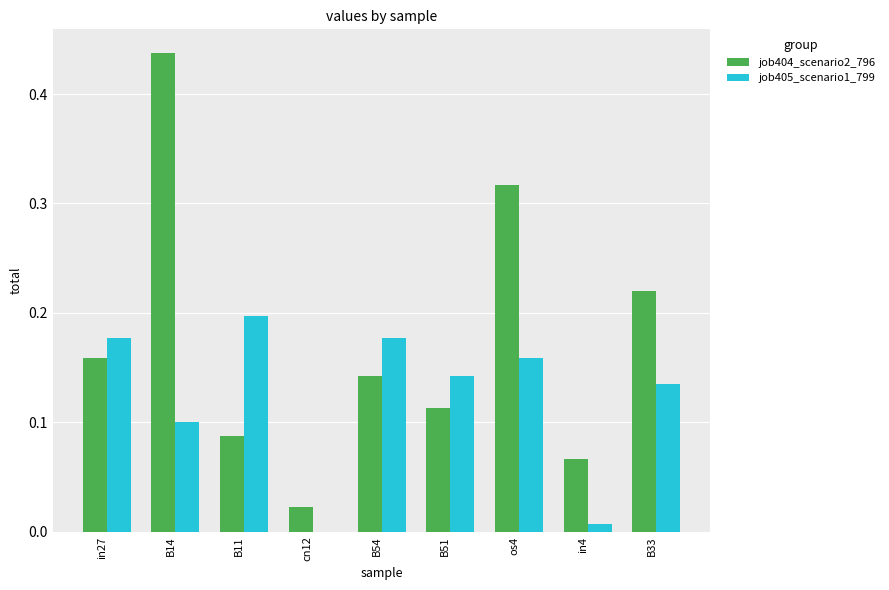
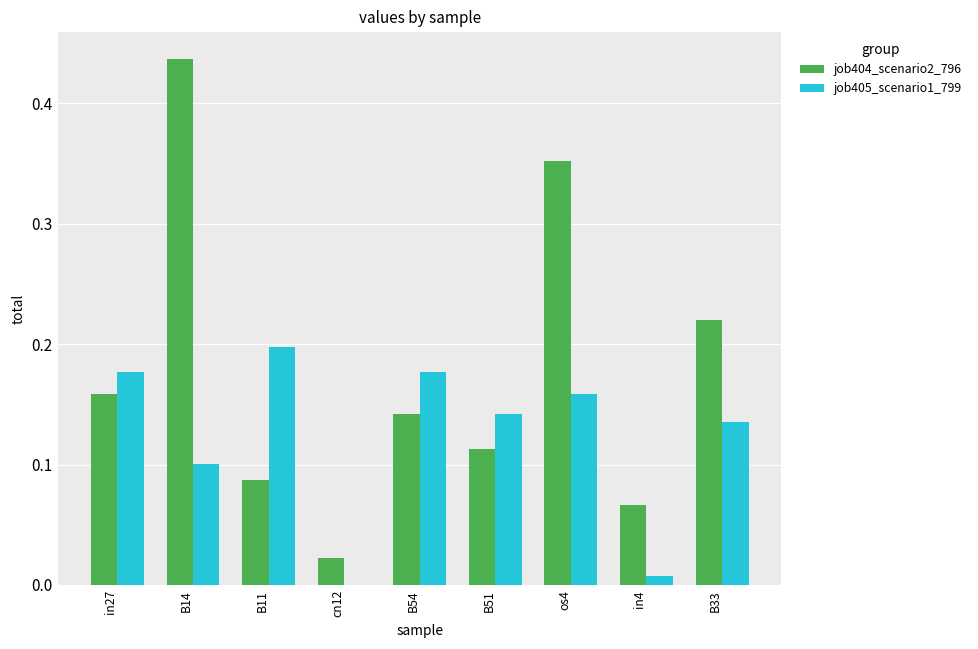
  {
    "job404_scenario2_796": {
      "in27": 0.159,
      "B14": 0.437,
      "B11": 0.088,
      "cn12": 0.022,
      "B54": 0.142,
      "B51": 0.113,
-     "os4": 0.317,
+     "os4": 0.352,
      "in4": 0.067,
      "B33": 0.220
    },
    "job405_scenario1_799": {
      "in27": 0.177,
      "B14": 0.100,
      "B11": 0.197,
      "cn12": 0.000,
      "B54": 0.177,
      "B51": 0.142,
      "os4": 0.159,
      "in4": 0.007,
      "B33": 0.135
    }
  }
